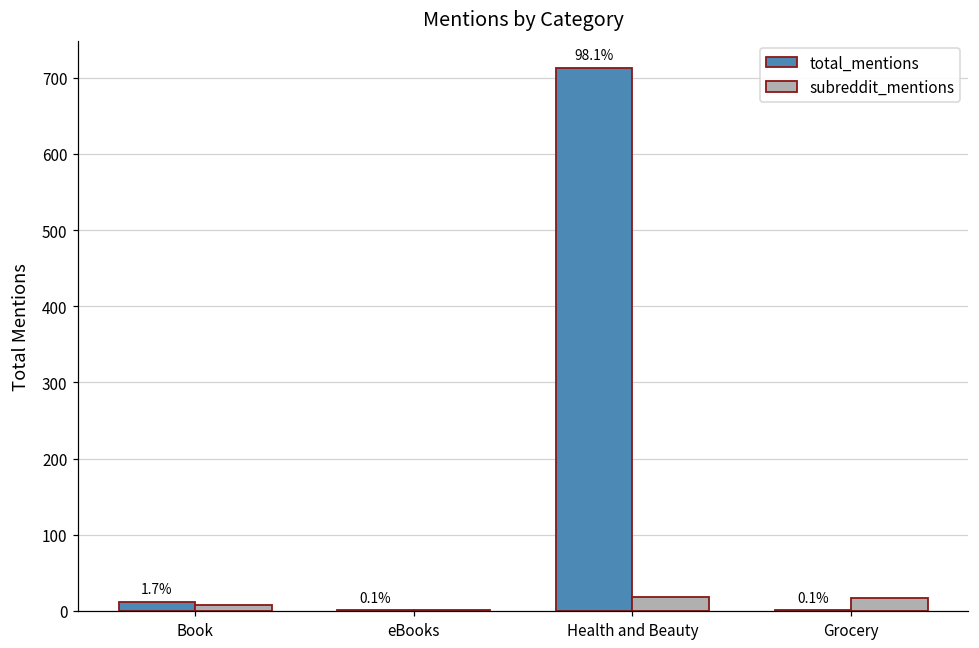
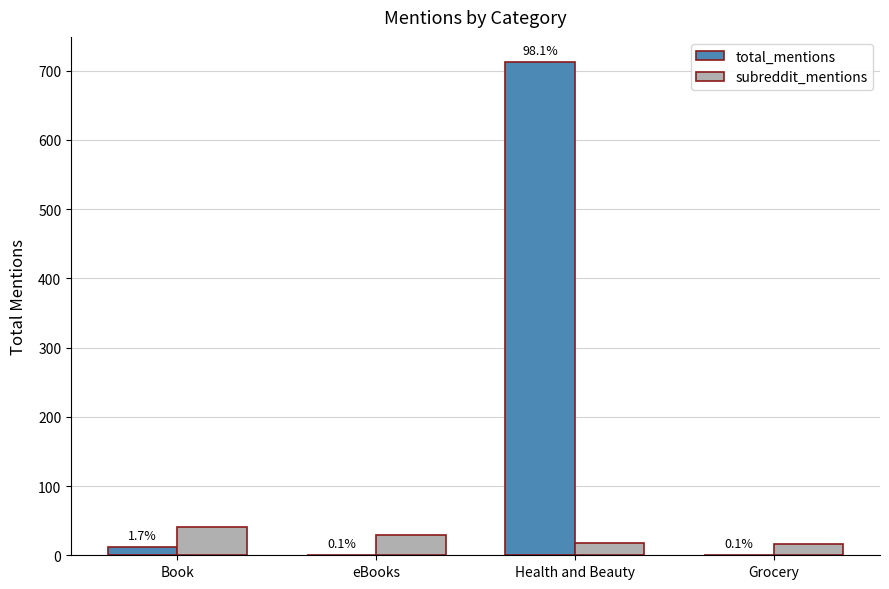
  {
    "subreddit_mentions": {
-     "Book": 10,
-     "eBooks": 0,
+     "Book": 40,
+     "eBooks": 30,
      "Health and Beauty": 20,
      "Grocery": 20
    }
  }
